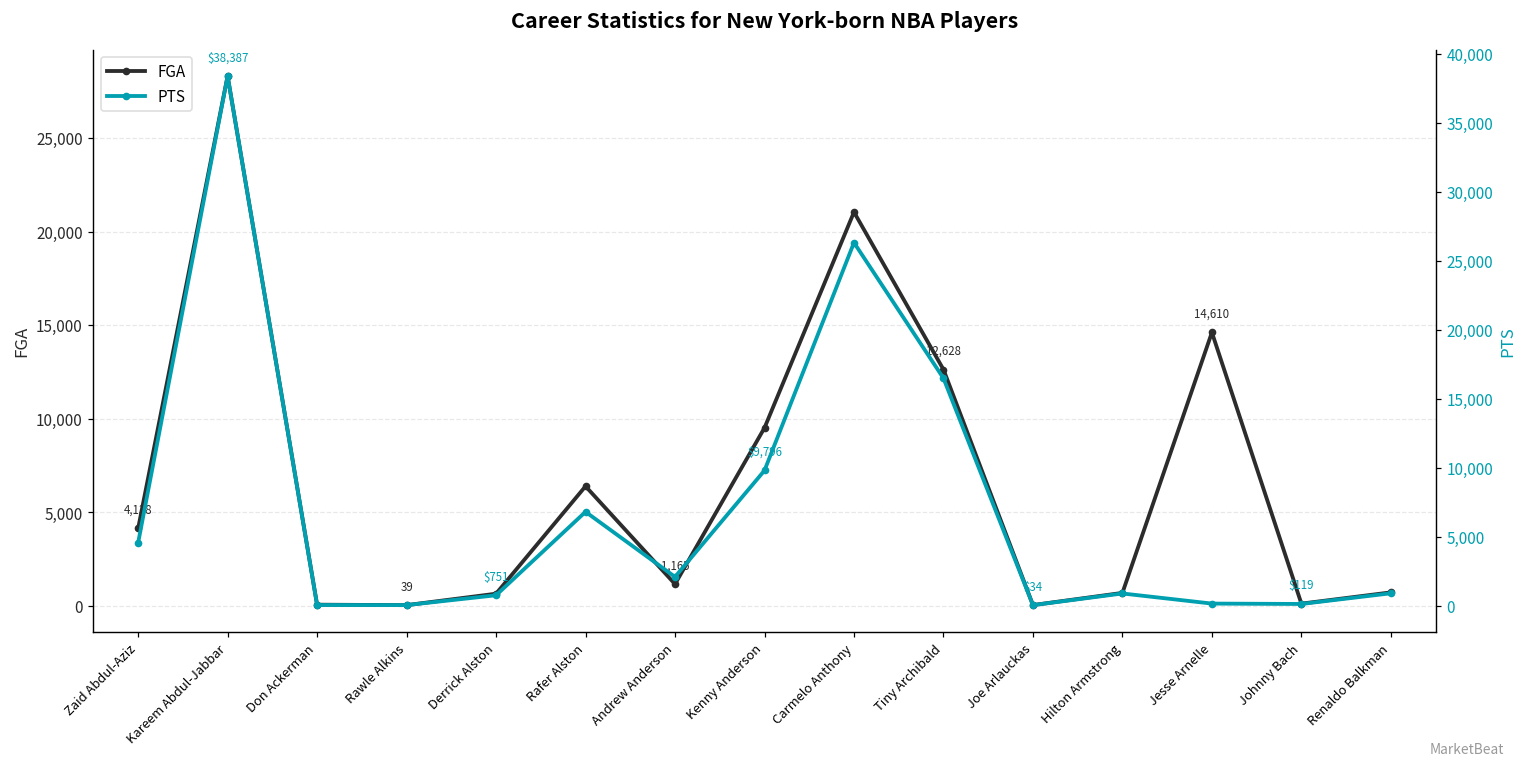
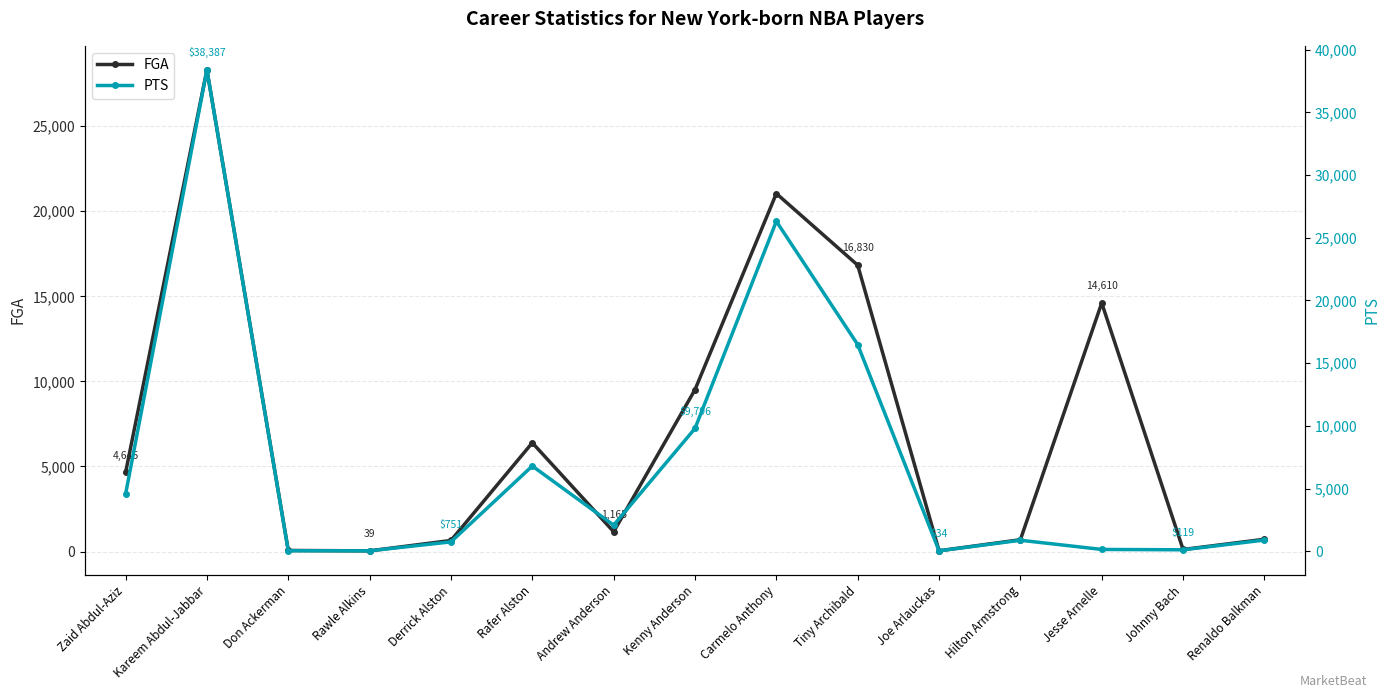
  {
    "FGA": {
-     "Zaid Abdul-Aziz": "4,138",
+     "Zaid Abdul-Aziz": "4,645",
      "Rawle Alkins": "39",
      "Andrew Anderson": "1,165",
-     "Tiny Archibald": "12,628",
+     "Tiny Archibald": "16,830",
      "Jesse Arnelle": "14,610",
      "Johnny Bach": "$119"
    },
    "PTS": {
      "Kareem Abdul-Jabbar": "$38,387",
      "Derrick Alston": "$751",
      "Kenny Anderson": "$9,796",
      "Joe Arlauckas": "$34",
      "Johnny Bach": "$119"
    }
  }
